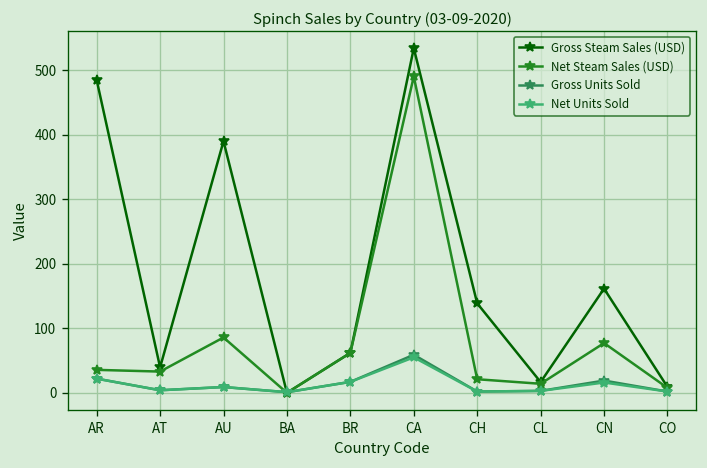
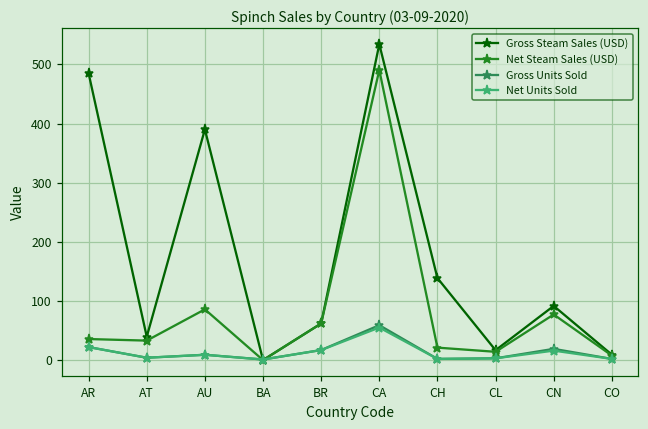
  {
    "Gross Steam Sales (USD)": {
      "AR": 480,
      "AT": 40,
      "AU": 390,
      "CA": 530,
      "CH": 140,
-     "CN": 160
+     "CN": 90
    }
  }
